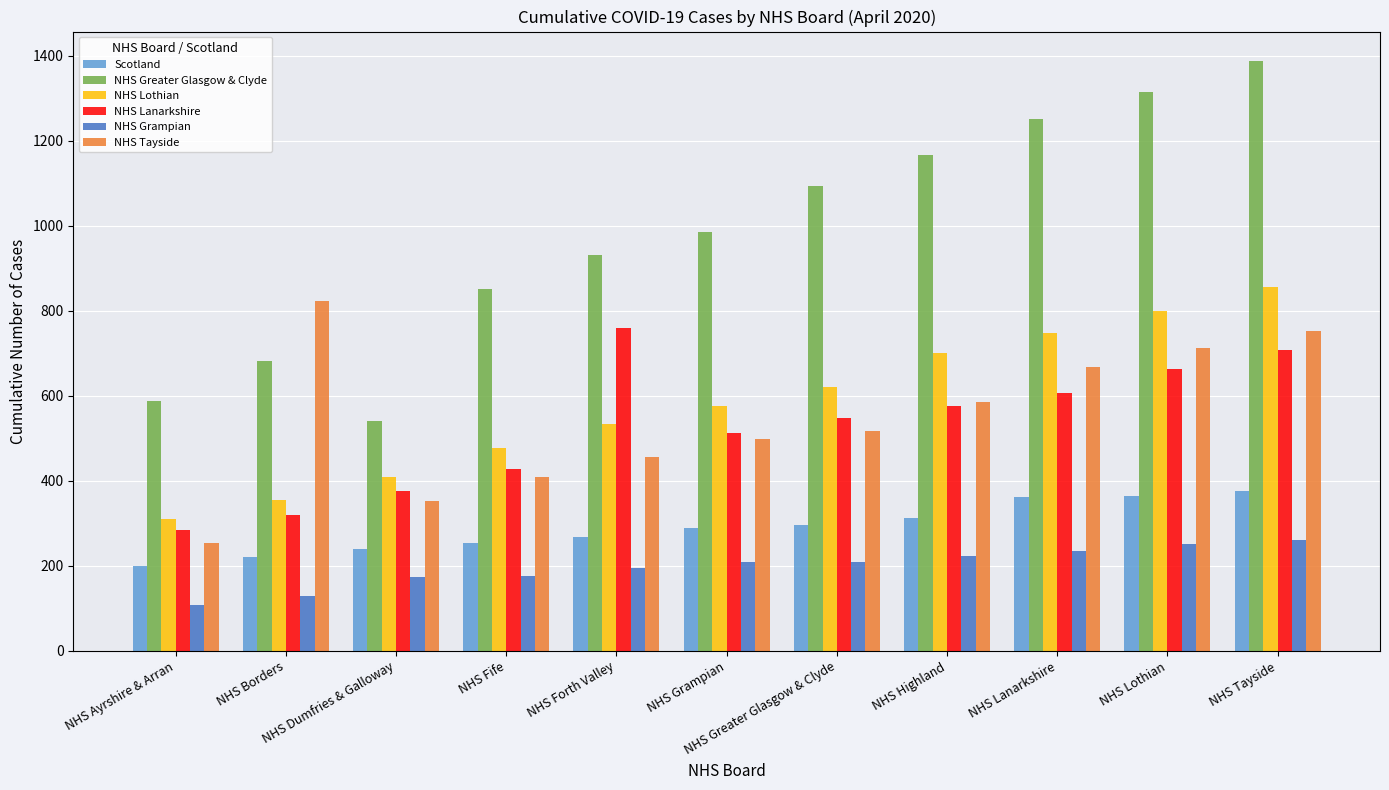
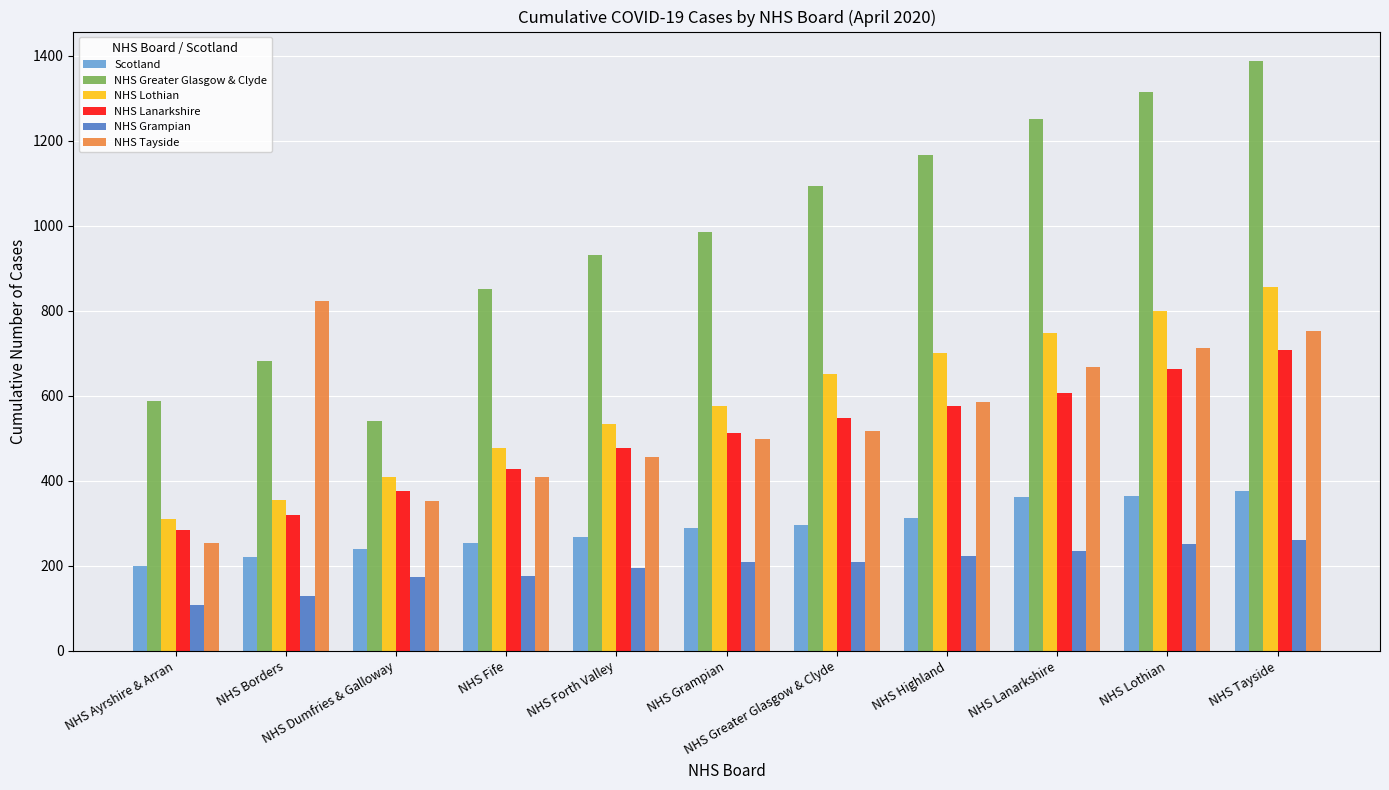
  {
    "NHS Greater Glasgow & Clyde": {
      "NHS Ayrshire & Arran": 590,
      "NHS Borders": 680,
      "NHS Dumfries & Galloway": 540,
      "NHS Fife": 850,
      "NHS Forth Valley": 930,
      "NHS Grampian": 980,
      "NHS Greater Glasgow & Clyde": 1090,
      "NHS Highland": 1170,
      "NHS Lanarkshire": 1250,
      "NHS Lothian": 1310,
      "NHS Tayside": 1390
    },
    "NHS Lothian": {
      "NHS Ayrshire & Arran": 310,
      "NHS Borders": 360,
      "NHS Dumfries & Galloway": 410,
      "NHS Fife": 480,
      "NHS Forth Valley": 530,
      "NHS Grampian": 580,
-     "NHS Greater Glasgow & Clyde": 620,
+     "NHS Greater Glasgow & Clyde": 650,
      "NHS Highland": 700,
      "NHS Lanarkshire": 750,
      "NHS Lothian": 800,
      "NHS Tayside": 860
    },
    "NHS Lanarkshire": {
      "NHS Ayrshire & Arran": 280,
      "NHS Borders": 320,
      "NHS Dumfries & Galloway": 380,
      "NHS Fife": 430,
-     "NHS Forth Valley": 760,
+     "NHS Forth Valley": 480,
      "NHS Grampian": 510,
      "NHS Greater Glasgow & Clyde": 550,
      "NHS Highland": 580,
      "NHS Lanarkshire": 610,
      "NHS Lothian": 660,
      "NHS Tayside": 710
    },
    "NHS Tayside": {
      "NHS Ayrshire & Arran": 250,
      "NHS Borders": 820,
      "NHS Dumfries & Galloway": 350,
      "NHS Fife": 410,
      "NHS Forth Valley": 460,
      "NHS Grampian": 500,
      "NHS Greater Glasgow & Clyde": 520,
      "NHS Highland": 590,
      "NHS Lanarkshire": 670,
      "NHS Lothian": 710,
      "NHS Tayside": 750
    }
  }
